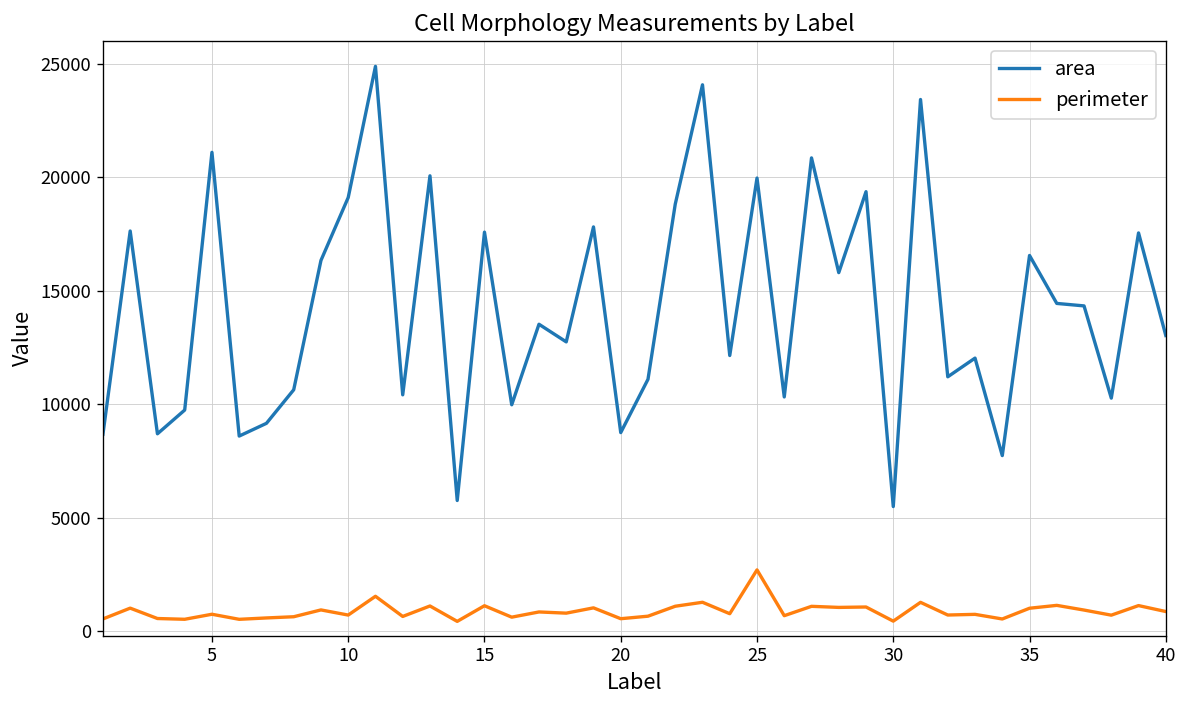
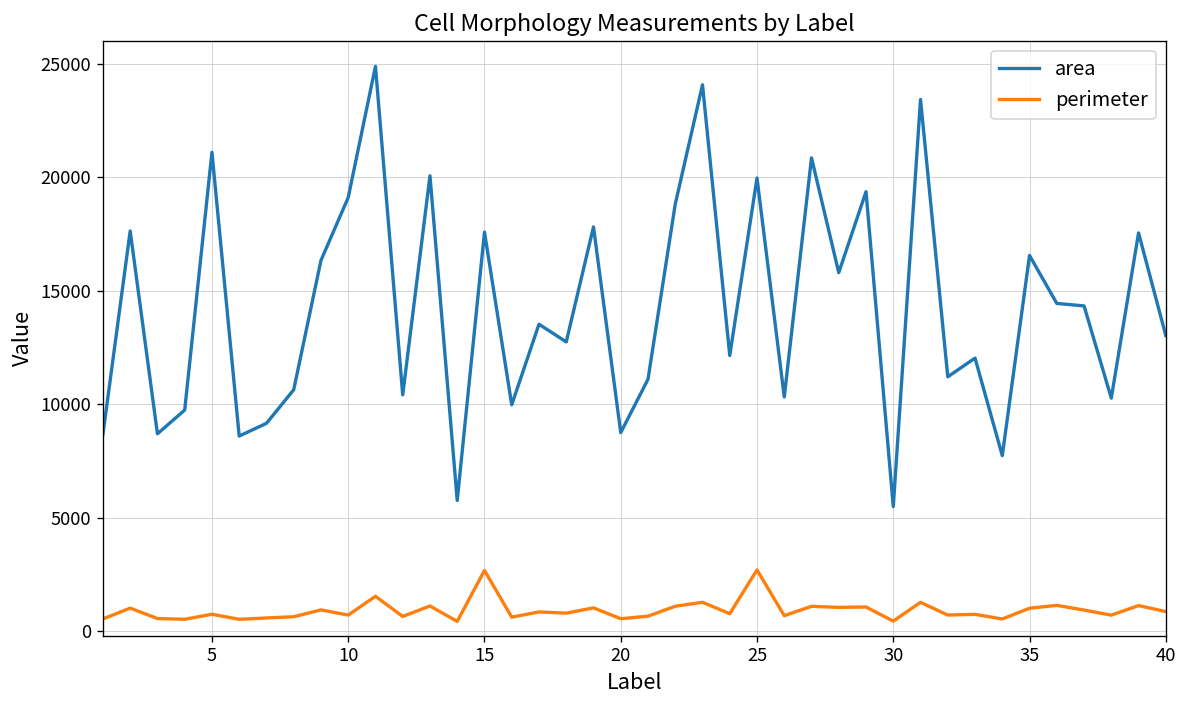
  {
    "area": {
      "5": 21100,
      "10": 19100,
      "15": 17600,
      "20": 8800,
      "25": 20000,
      "30": 5500,
      "35": 16600,
      "40": 13000
    },
    "perimeter": {
      "5": 700,
      "10": 700,
-     "15": 1100,
+     "15": 2700,
      "20": 500,
      "25": 2700,
      "30": 400,
      "35": 1000,
      "40": 900
    }
  }
